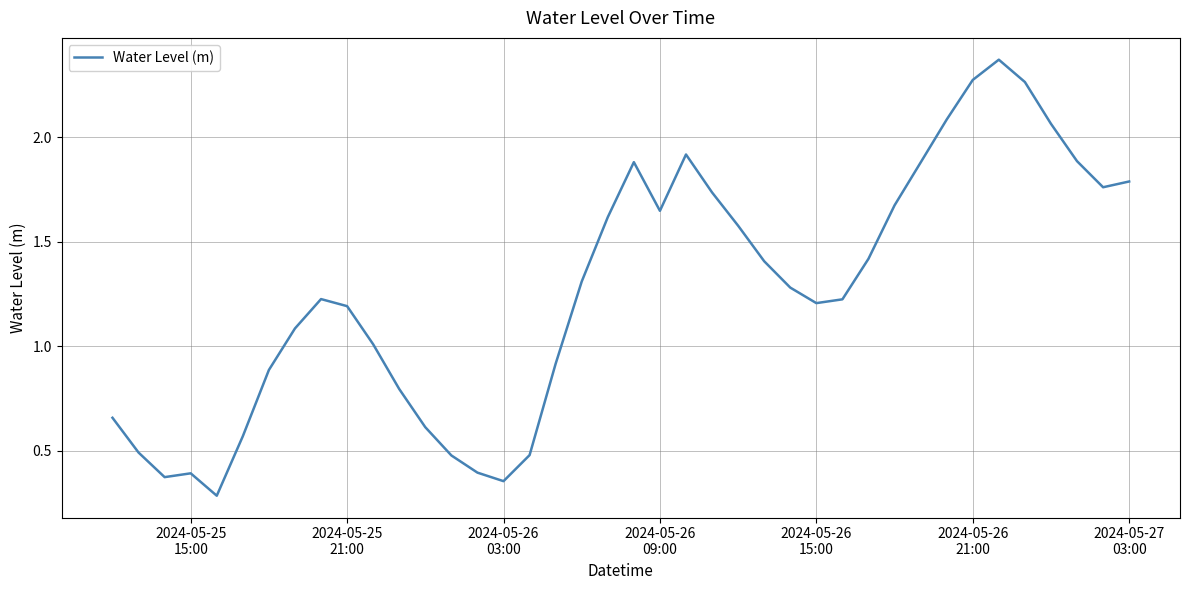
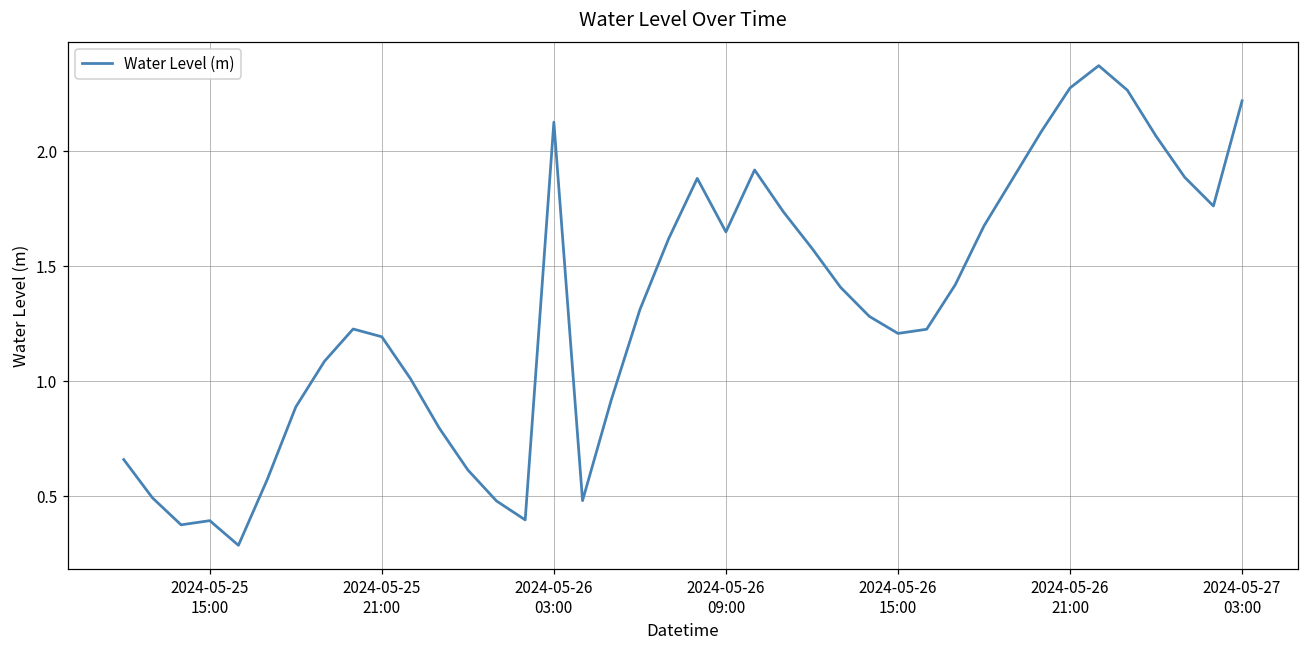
  {
    "2024-05-25 15:00": 0.39,
    "2024-05-25 21:00": 1.19,
-   "2024-05-26 03:00": 0.36,
+   "2024-05-26 03:00": 2.13,
    "2024-05-26 09:00": 1.65,
    "2024-05-26 15:00": 1.21,
    "2024-05-26 21:00": 2.27,
-   "2024-05-27 03:00": 1.79
+   "2024-05-27 03:00": 2.22
  }
